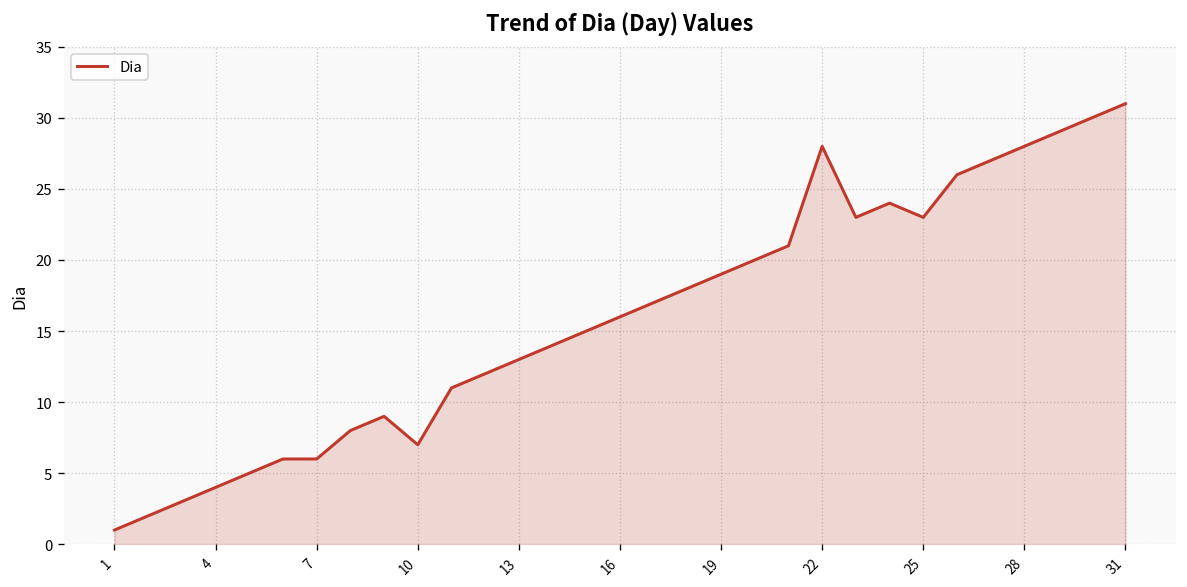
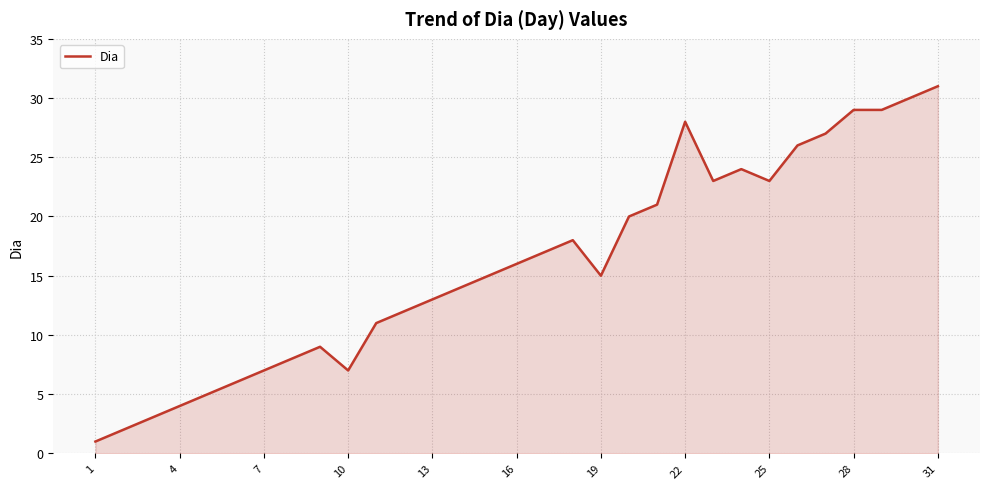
  {
    "1": 1,
    "4": 4,
-   "7": 6,
+   "7": 7,
    "10": 7,
    "13": 13,
    "16": 16,
-   "19": 19,
+   "19": 15,
    "22": 28,
    "25": 23,
-   "28": 28,
+   "28": 29,
    "31": 31
  }
